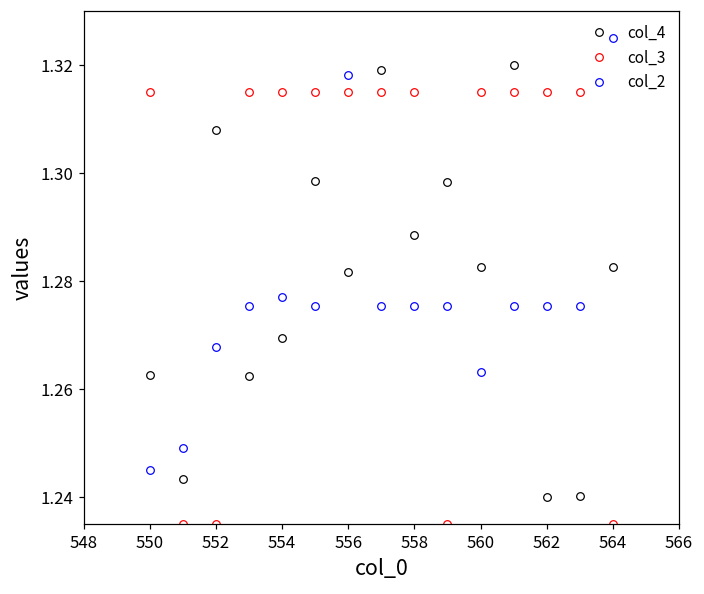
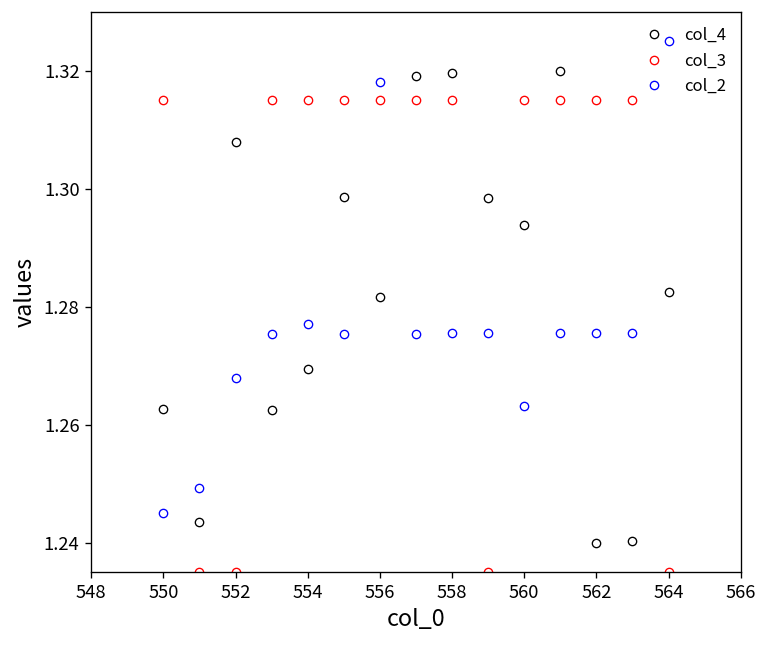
  {
    "col_4": {
      "550": 1.263,
      "552": 1.308,
      "554": 1.270,
      "556": 1.282,
-     "558": 1.289,
-     "560": 1.283,
+     "558": 1.320,
+     "560": 1.294,
      "562": 1.240,
      "564": 1.283
    },
    "col_3": {
      "550": 1.315,
      "552": 1.235,
      "554": 1.315,
      "556": 1.315,
      "558": 1.315,
      "560": 1.315,
      "562": 1.315,
      "564": 1.235
    },
    "col_2": {
      "550": 1.245,
      "552": 1.268,
      "554": 1.277,
      "556": 1.318,
      "558": 1.275,
      "560": 1.263,
      "562": 1.275,
      "564": 1.325
    }
  }
